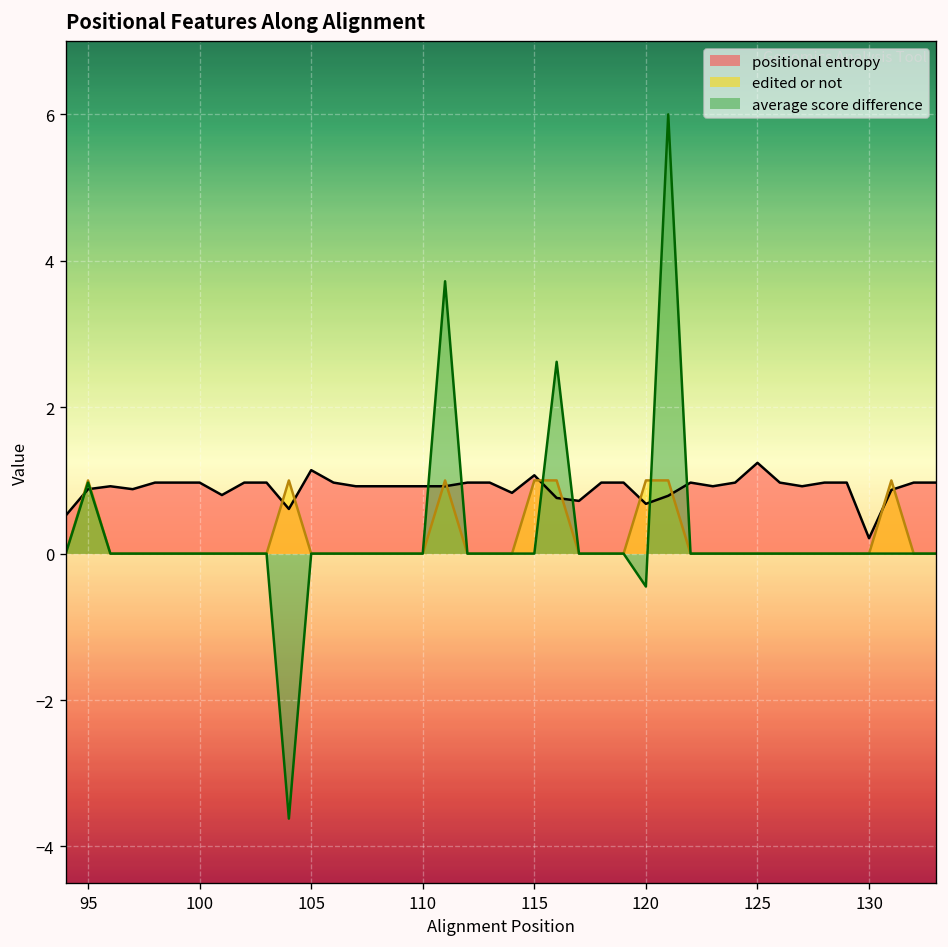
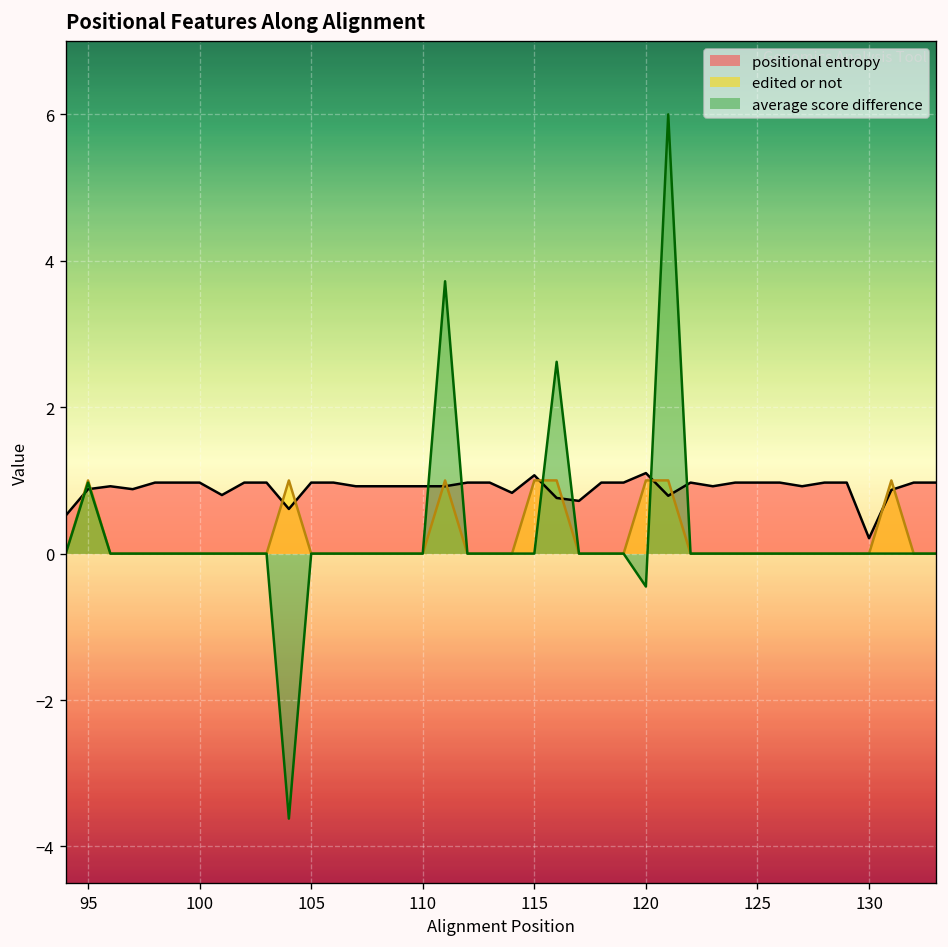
  {
    "positional entropy": {
      "95": 0.9,
      "100": 1.0,
-     "105": 1.1,
+     "105": 1.0,
      "110": 0.9,
      "115": 1.1,
-     "120": 0.7,
-     "125": 1.2,
+     "120": 1.1,
+     "125": 1.0,
      "130": 0.2
    },
    "edited or not": {
      "115": 1.0,
      "120": 1.0
    }
  }
